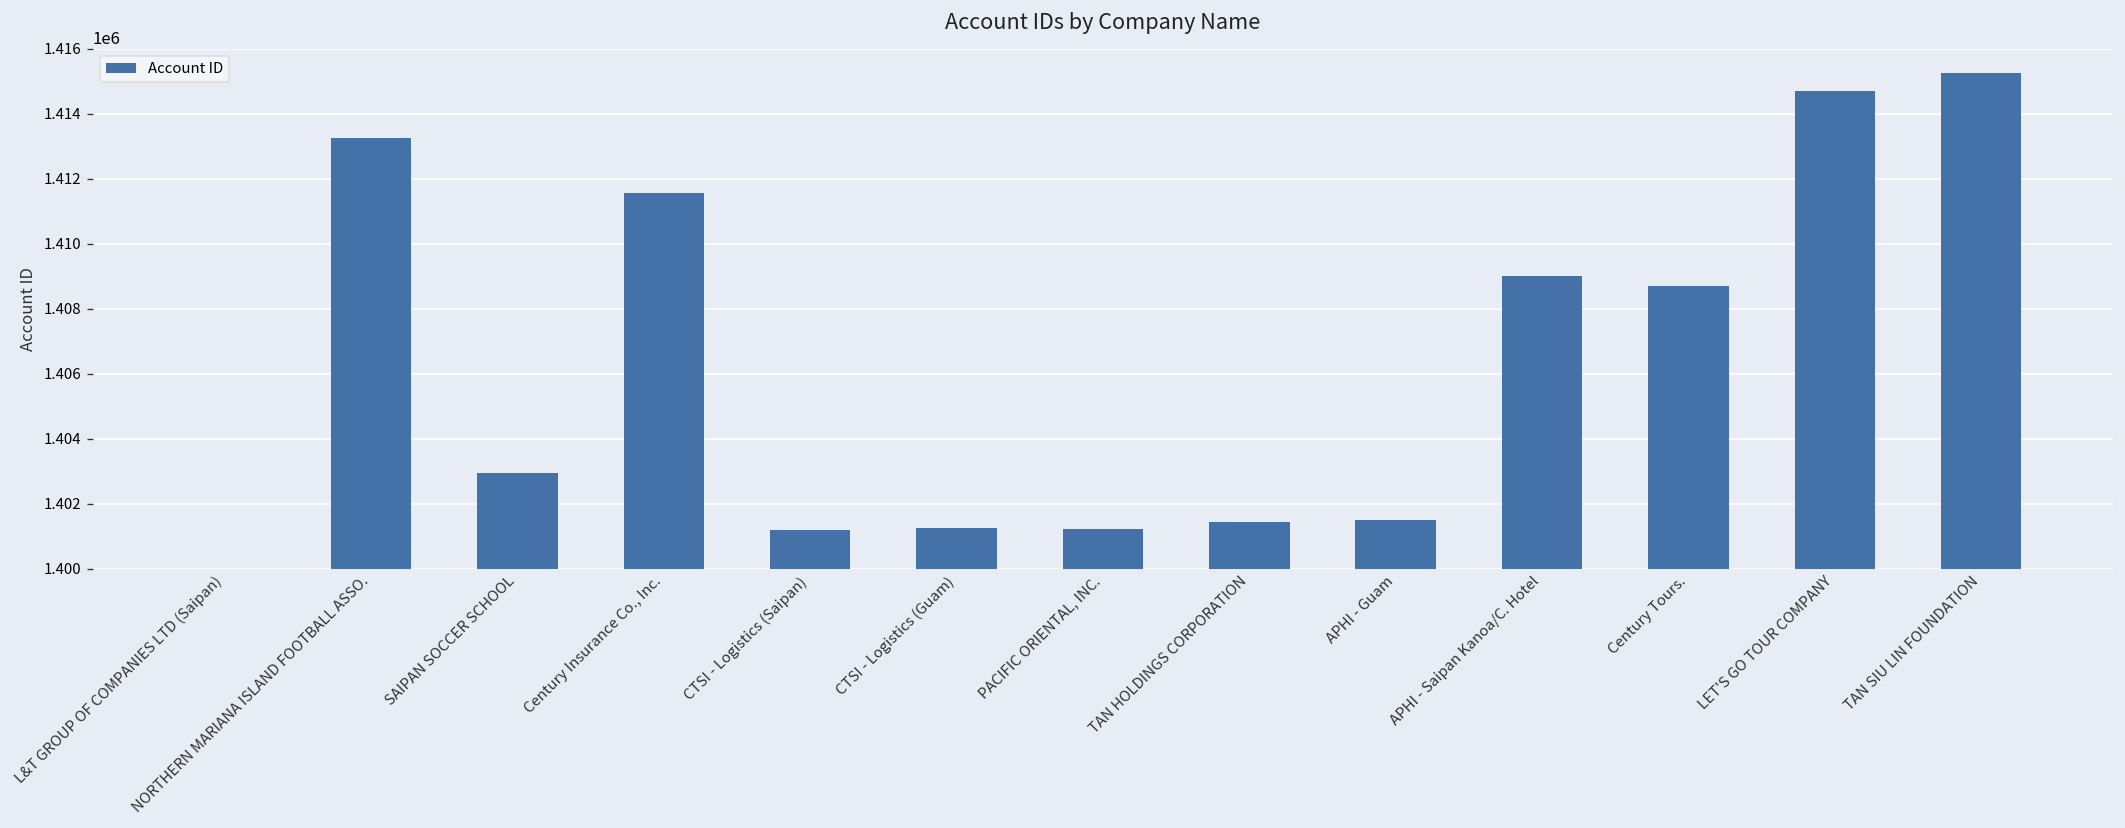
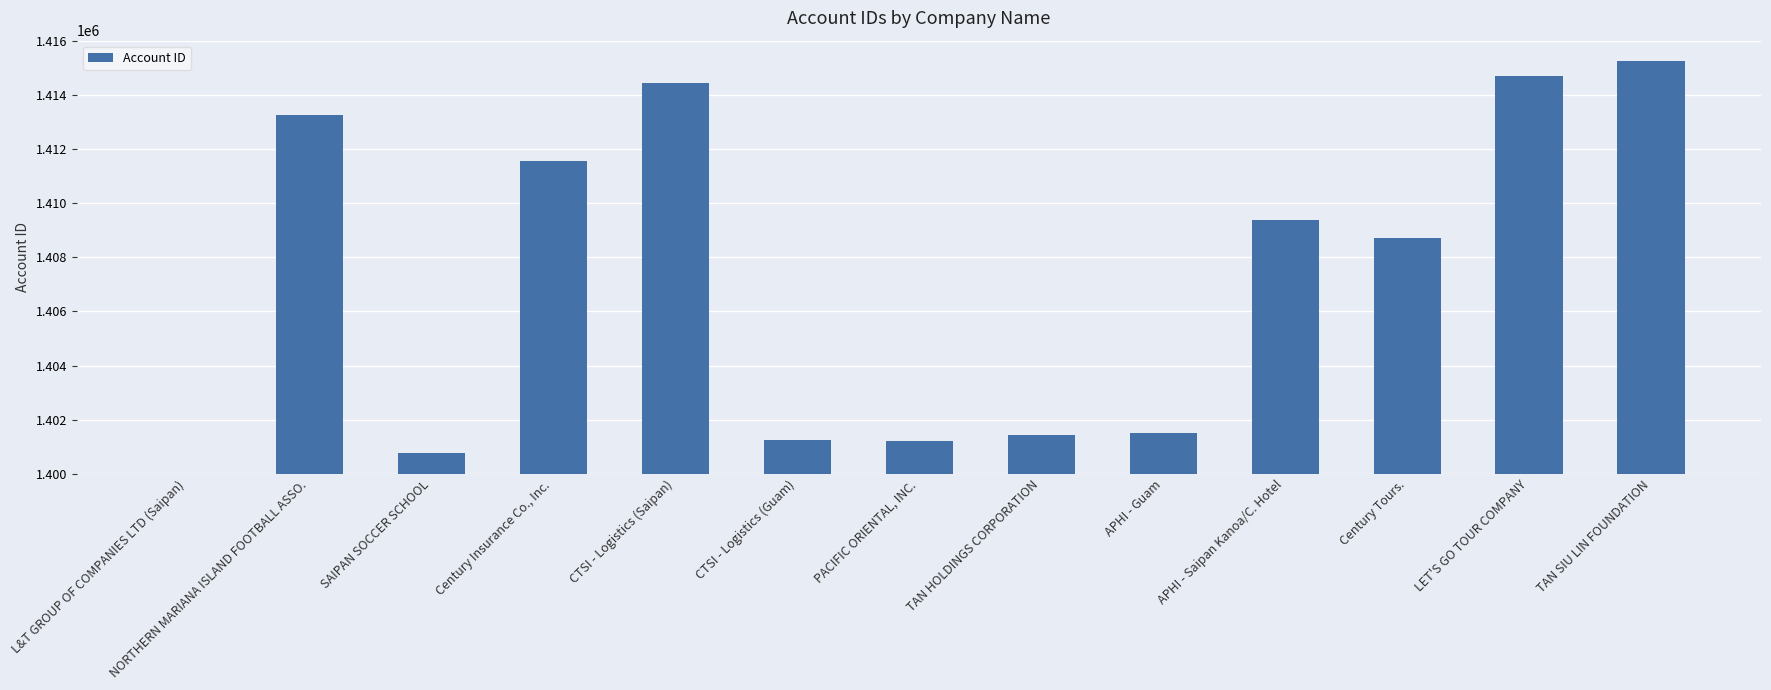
  {
    "NORTHERN MARIANA ISLAND FOOTBALL ASSO.": 1413300,
-   "SAIPAN SOCCER SCHOOL": 1402900,
+   "SAIPAN SOCCER SCHOOL": 1400800,
    "Century Insurance Co., Inc.": 1411500,
-   "CTSI - Logistics (Saipan)": 1401200,
+   "CTSI - Logistics (Saipan)": 1414400,
    "CTSI - Logistics (Guam)": 1401200,
    "PACIFIC ORIENTAL, INC.": 1401200,
    "TAN HOLDINGS CORPORATION": 1401400,
    "APHI - Guam": 1401500,
-   "APHI - Saipan Kanoa/C. Hotel": 1409000,
+   "APHI - Saipan Kanoa/C. Hotel": 1409400,
    "Century Tours.": 1408700,
    "LET'S GO TOUR COMPANY": 1414700,
    "TAN SIU LIN FOUNDATION": 1415300
  }
